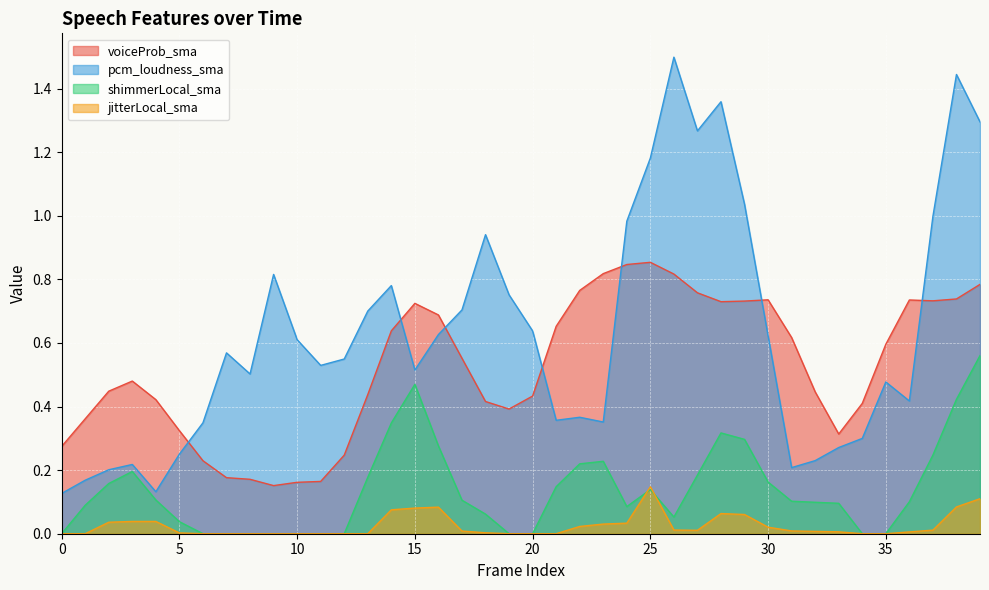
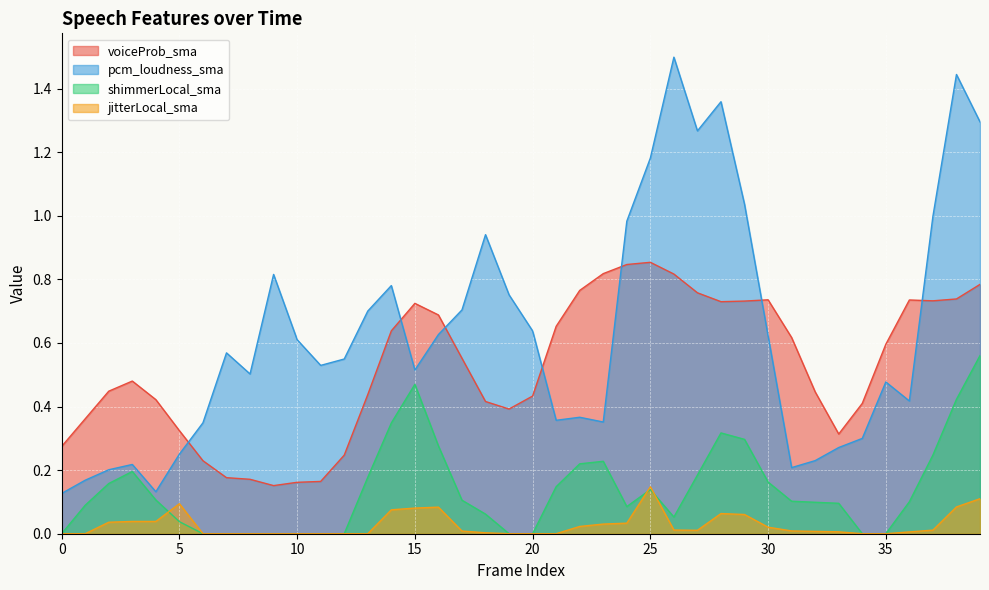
  {
    "voiceProb_sma": {
      "0": 0.27,
      "5": 0.32,
      "10": 0.16,
      "15": 0.72,
      "20": 0.43,
      "25": 0.85,
      "30": 0.74,
      "35": 0.60
    },
    "pcm_loudness_sma": {
      "0": 0.13,
      "5": 0.25,
      "10": 0.61,
      "15": 0.51,
      "20": 0.64,
      "25": 1.18,
      "30": 0.62,
      "35": 0.48
    },
    "shimmerLocal_sma": {
      "5": 0.04,
      "15": 0.47,
      "25": 0.14,
      "30": 0.16
    },
    "jitterLocal_sma": {
-     "5": 0.00,
+     "5": 0.09,
      "15": 0.08,
      "25": 0.15,
      "30": 0.02
    }
  }
